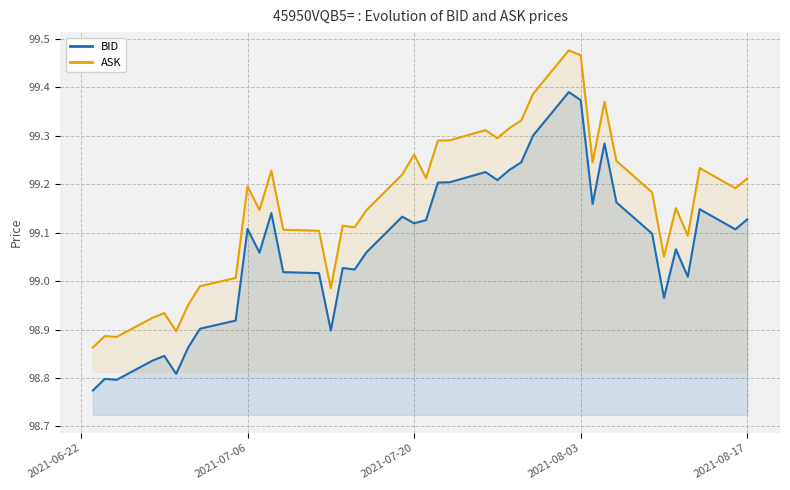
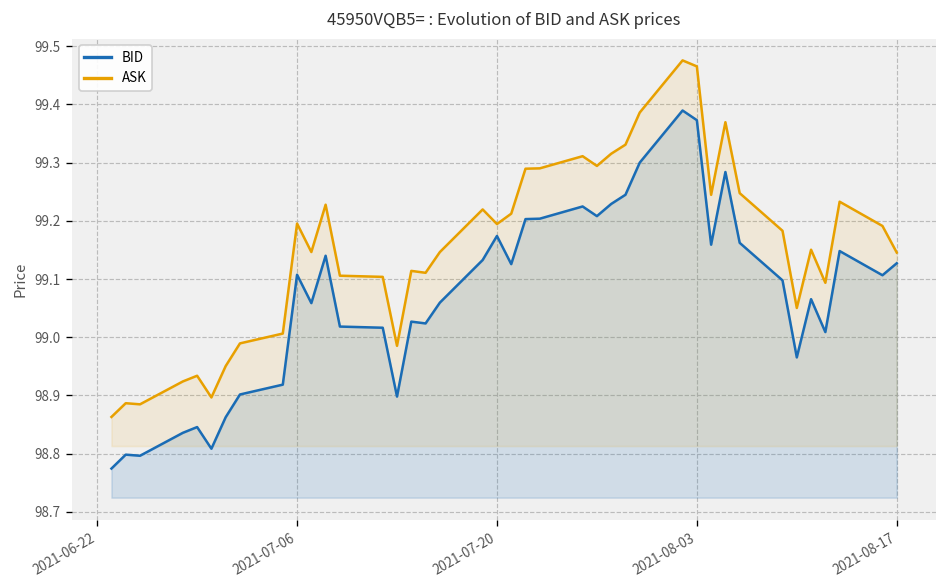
  {
    "BID": {
      "2021-07-06": 99.11,
-     "2021-07-20": 99.12,
+     "2021-07-20": 99.17,
      "2021-08-03": 99.37,
      "2021-08-17": 99.13
    },
    "ASK": {
      "2021-07-06": 99.20,
-     "2021-07-20": 99.26,
+     "2021-07-20": 99.19,
      "2021-08-03": 99.47,
-     "2021-08-17": 99.21
+     "2021-08-17": 99.15
    }
  }
